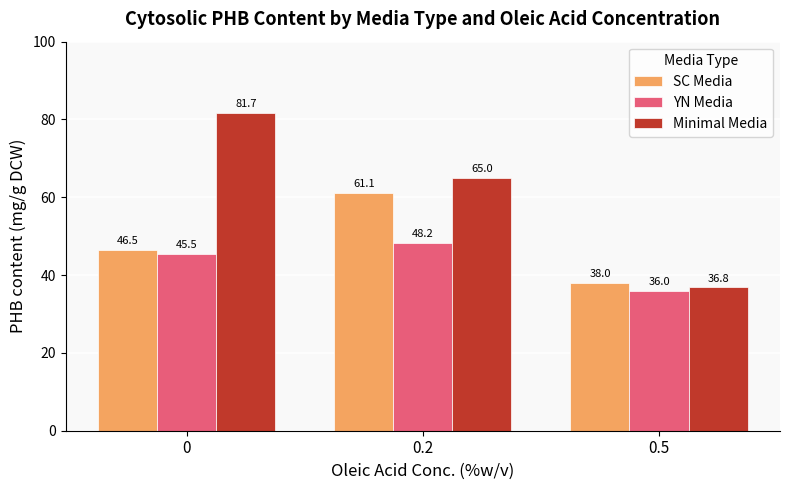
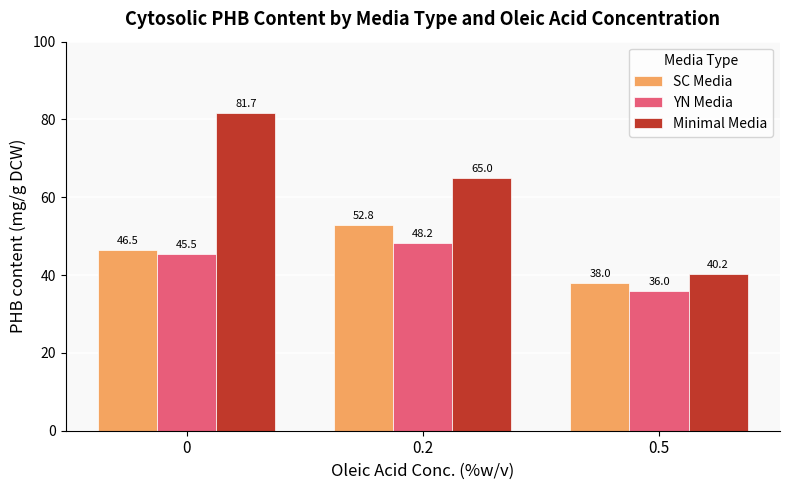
  {
    "SC Media": {
      "0": 46.5,
-     "0.2": 61.1,
+     "0.2": 52.8,
      "0.5": 38.0
    },
    "YN Media": {
      "0": 45.5,
      "0.2": 48.2,
      "0.5": 36.0
    },
    "Minimal Media": {
      "0": 81.7,
      "0.2": 65.0,
-     "0.5": 36.8
+     "0.5": 40.2
    }
  }
